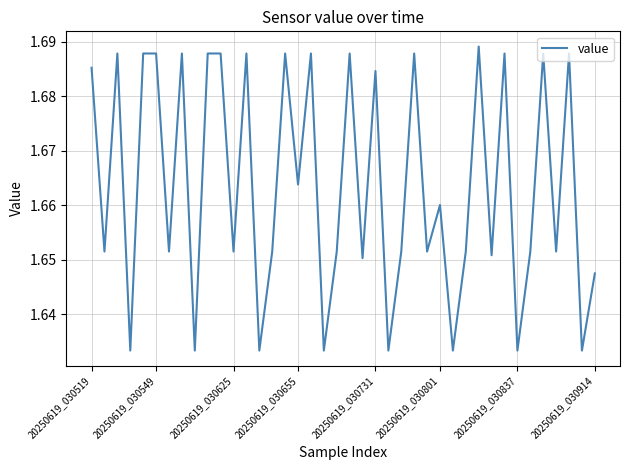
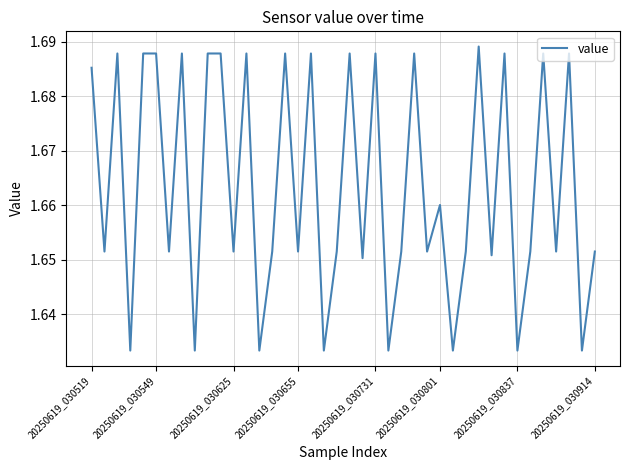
  {
    "20250619_030519": 1.685,
    "20250619_030549": 1.688,
    "20250619_030625": 1.652,
-   "20250619_030655": 1.664,
-   "20250619_030731": 1.685,
+   "20250619_030655": 1.652,
+   "20250619_030731": 1.688,
    "20250619_030801": 1.660,
    "20250619_030837": 1.633,
-   "20250619_030914": 1.647
+   "20250619_030914": 1.652
  }
